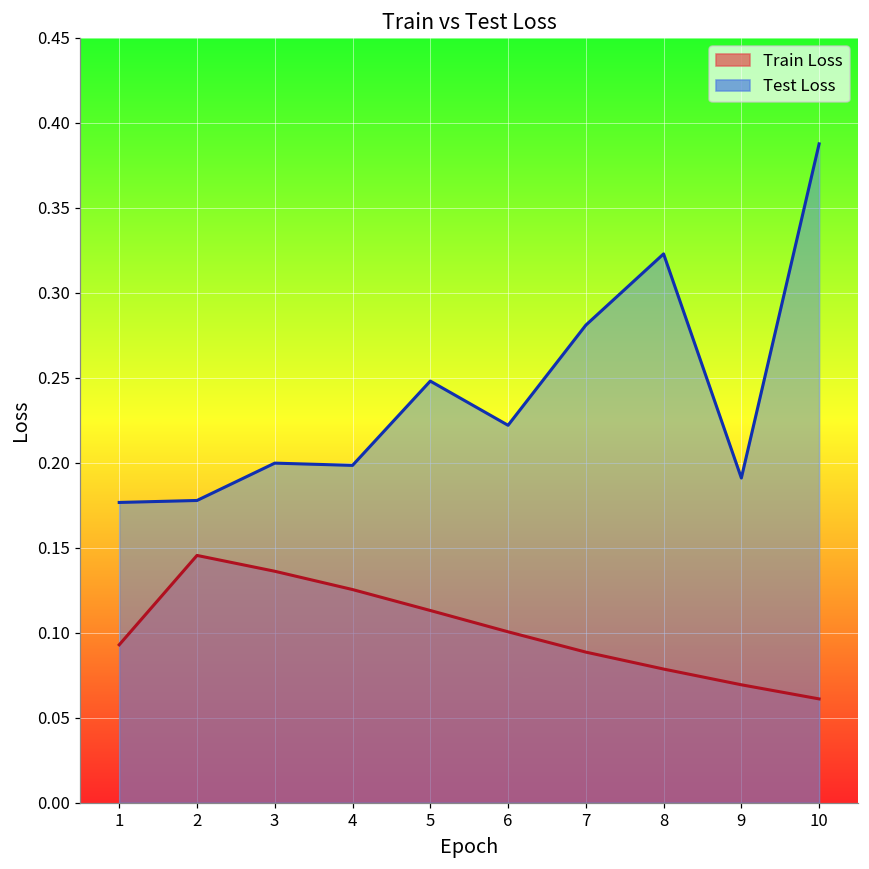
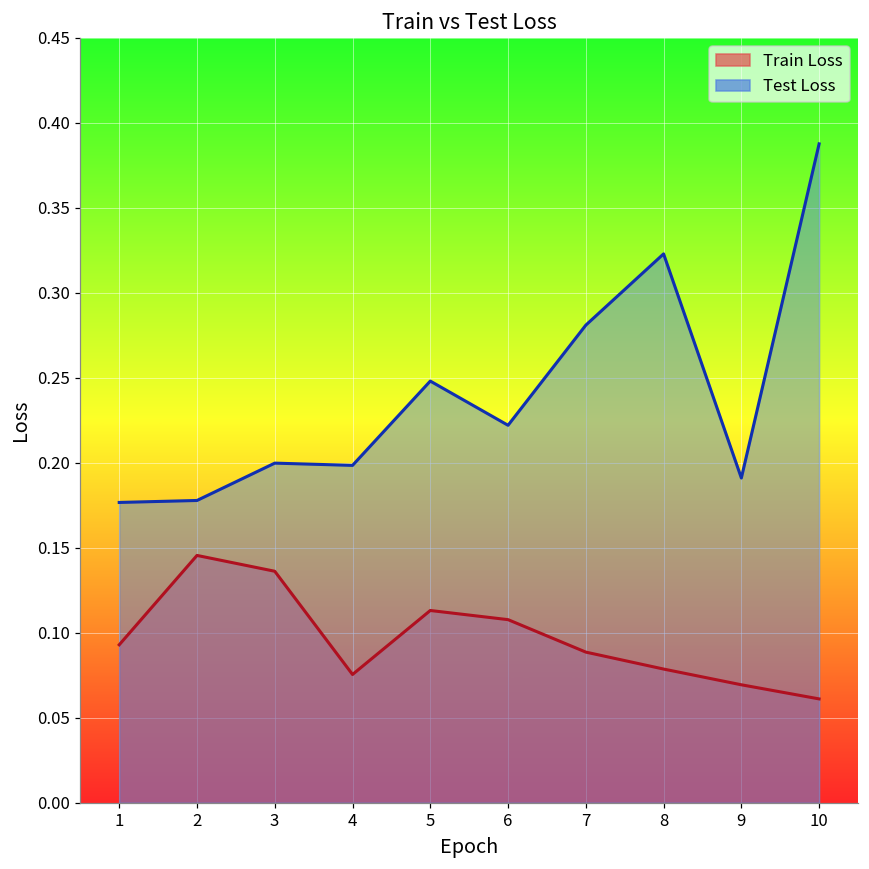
  {
    "Train Loss": {
      "1": 0.093,
      "2": 0.145,
      "3": 0.136,
-     "4": 0.125,
+     "4": 0.075,
      "5": 0.113,
-     "6": 0.101,
+     "6": 0.108,
      "7": 0.089,
      "8": 0.079,
      "9": 0.069,
      "10": 0.061
    },
    "Test Loss": {
      "1": 0.177,
      "2": 0.178,
      "3": 0.200,
      "4": 0.198,
      "5": 0.248,
      "6": 0.222,
      "7": 0.281,
      "8": 0.323,
      "9": 0.191,
      "10": 0.388
    }
  }
